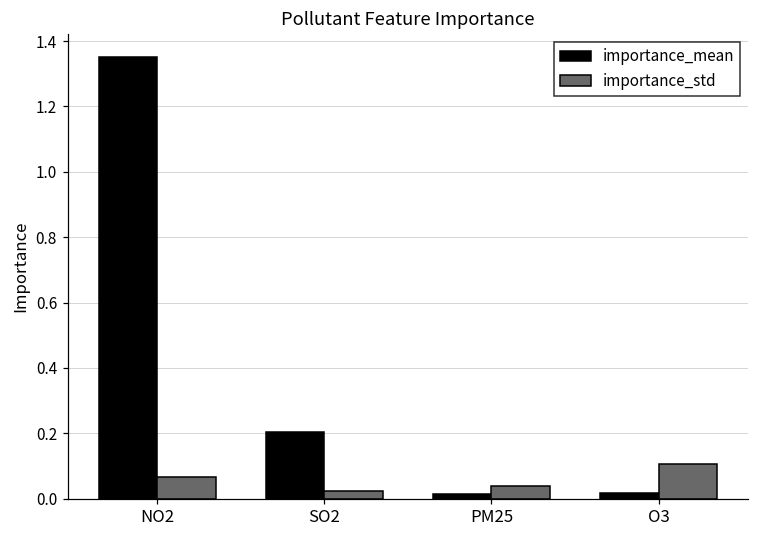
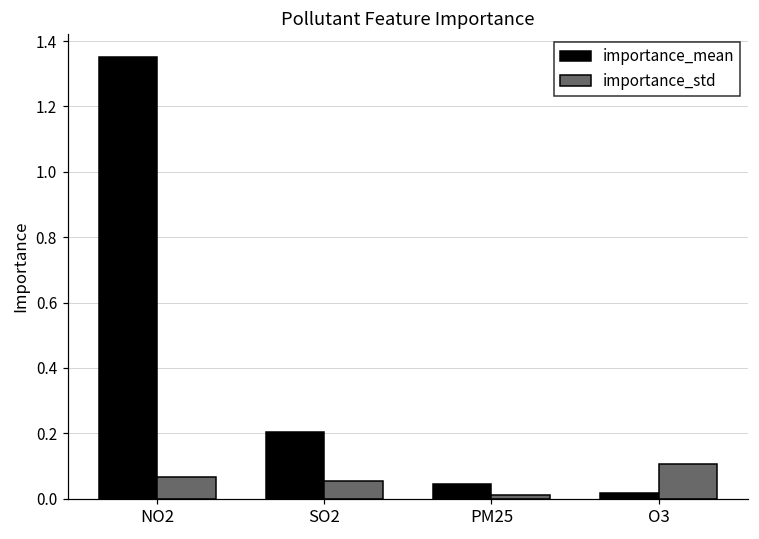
  {
    "importance_mean": {
      "NO2": 1.35,
      "SO2": 0.20,
-     "PM25": 0.01,
+     "PM25": 0.05,
      "O3": 0.02
    },
    "importance_std": {
      "NO2": 0.07,
-     "SO2": 0.02,
-     "PM25": 0.04,
+     "SO2": 0.05,
+     "PM25": 0.01,
      "O3": 0.11
    }
  }
